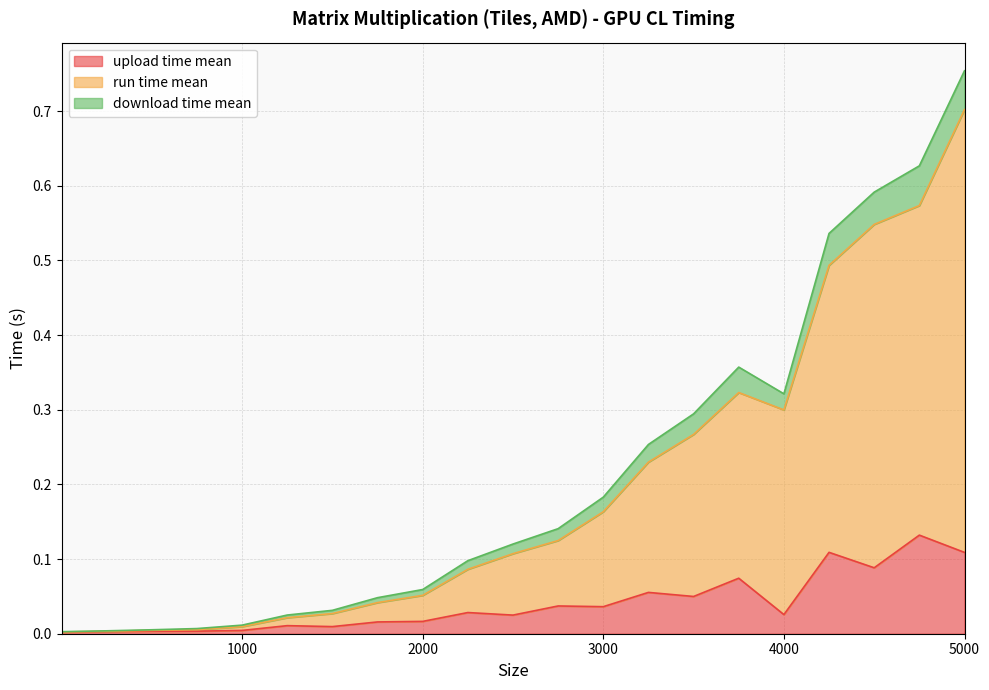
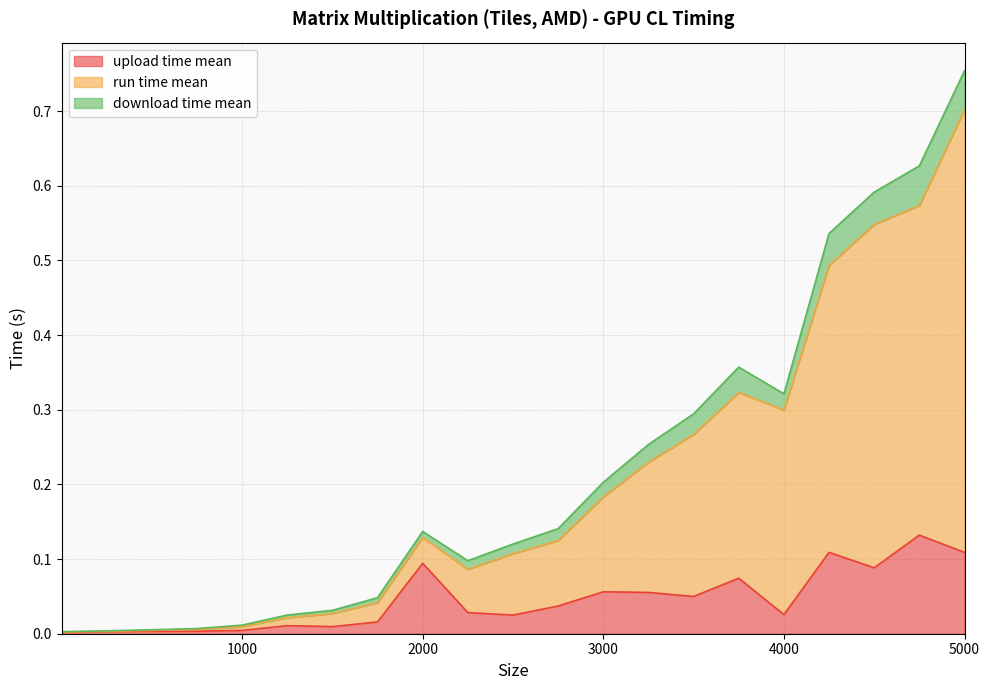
  {
    "upload time mean": {
      "1000": 0.00,
-     "2000": 0.02,
-     "3000": 0.04,
+     "2000": 0.09,
+     "3000": 0.06,
      "4000": 0.03,
      "5000": 0.11
    },
    "run time mean": {
      "2000": 0.03,
      "3000": 0.13,
      "4000": 0.27,
      "5000": 0.59
    },
    "download time mean": {
      "2000": 0.01,
      "3000": 0.02,
      "4000": 0.02,
      "5000": 0.05
    }
  }
